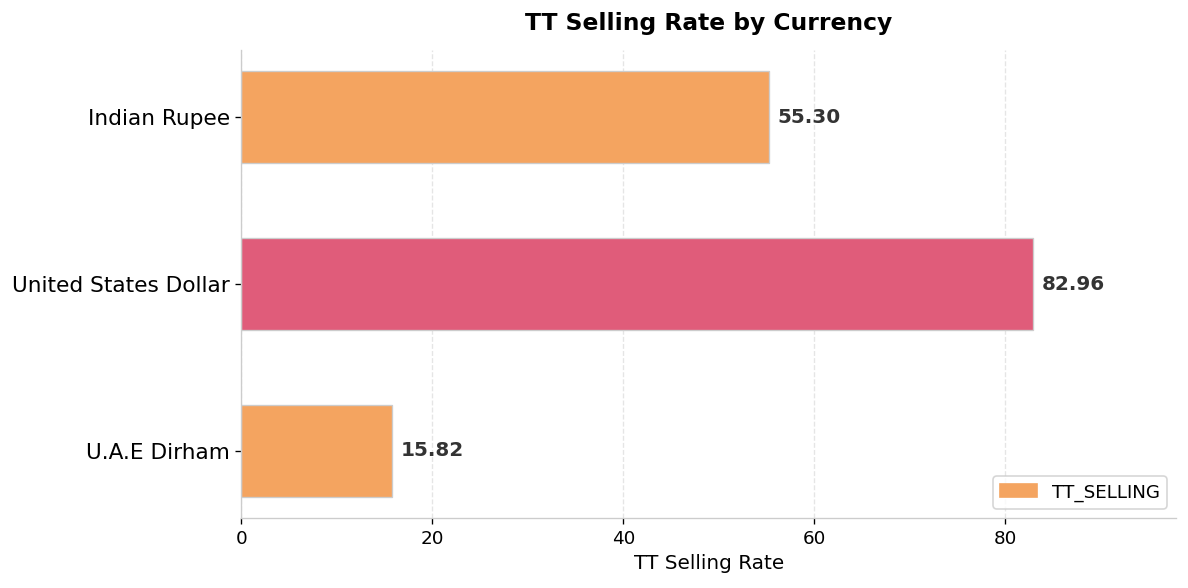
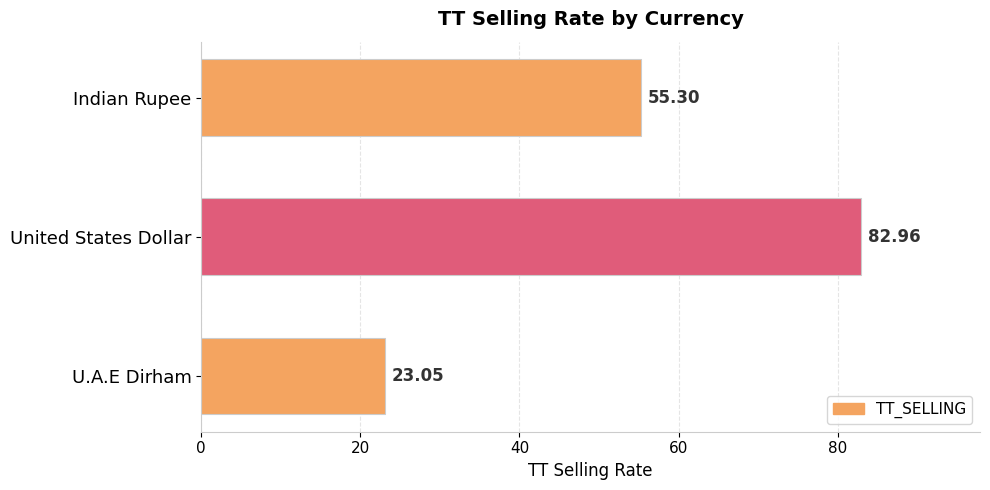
  {
    "Indian Rupee": 55.30,
    "United States Dollar": 82.96,
-   "U.A.E Dirham": 15.82
+   "U.A.E Dirham": 23.05
  }
